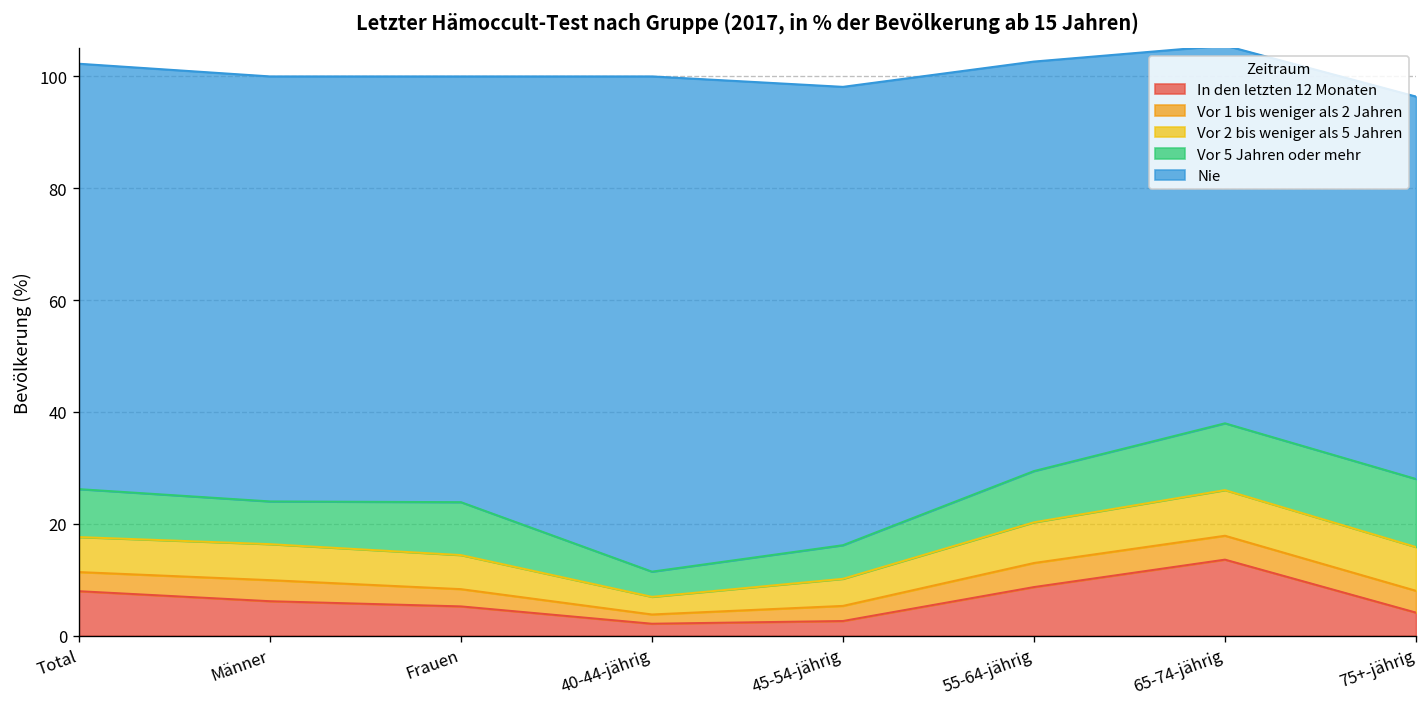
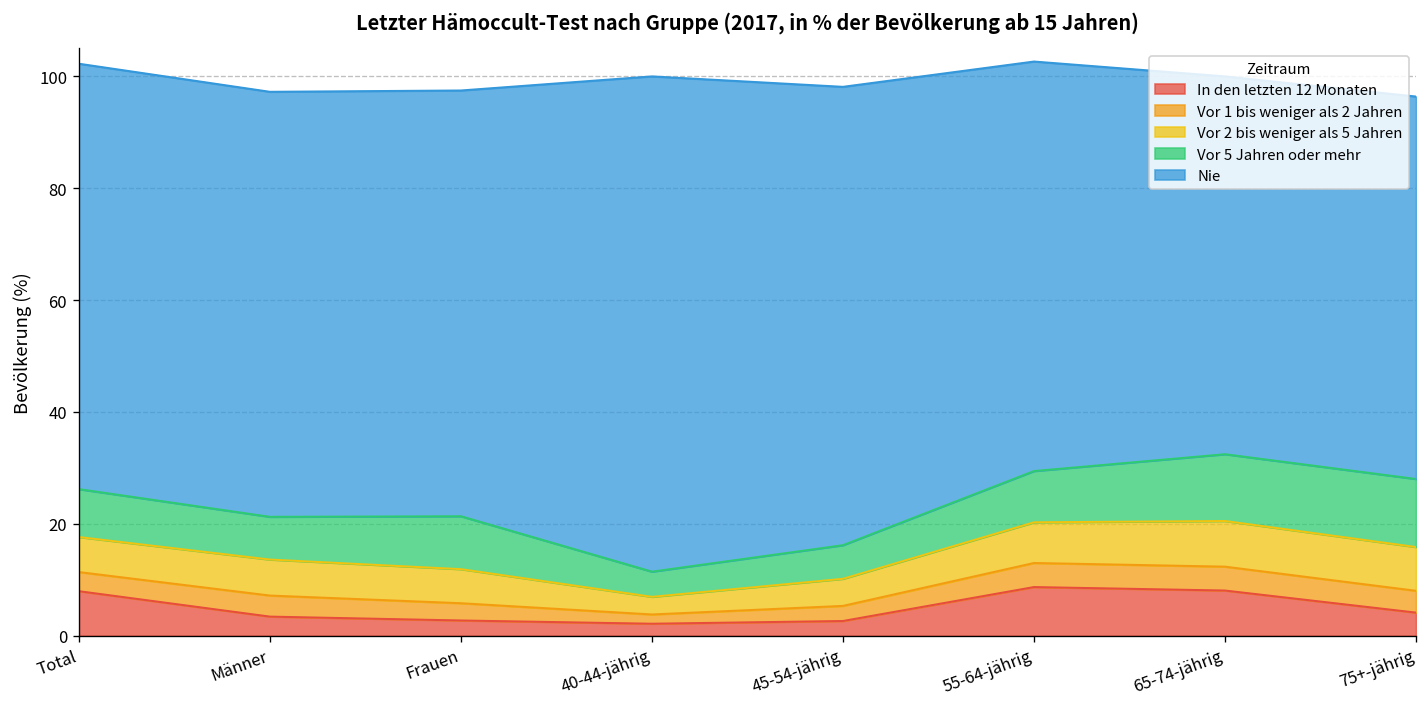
  {
    "In den letzten 12 Monaten": {
      "Total": 8,
-     "Männer": 6,
-     "Frauen": 5,
+     "Männer": 3,
+     "Frauen": 3,
      "40-44-jährig": 2,
      "45-54-jährig": 3,
      "55-64-jährig": 9,
-     "65-74-jährig": 14,
+     "65-74-jährig": 8,
      "75+-jährig": 4
    },
    "Vor 5 Jahren oder mehr": {
      "Total": 9,
      "Männer": 8,
      "Frauen": 9,
      "40-44-jährig": 5,
      "45-54-jährig": 6,
      "55-64-jährig": 9,
      "65-74-jährig": 12,
      "75+-jährig": 12
    },
    "Nie": {
      "Total": 76,
      "Männer": 76,
      "Frauen": 76,
      "40-44-jährig": 89,
      "45-54-jährig": 82,
      "55-64-jährig": 73,
      "75+-jährig": 68
    }
  }
